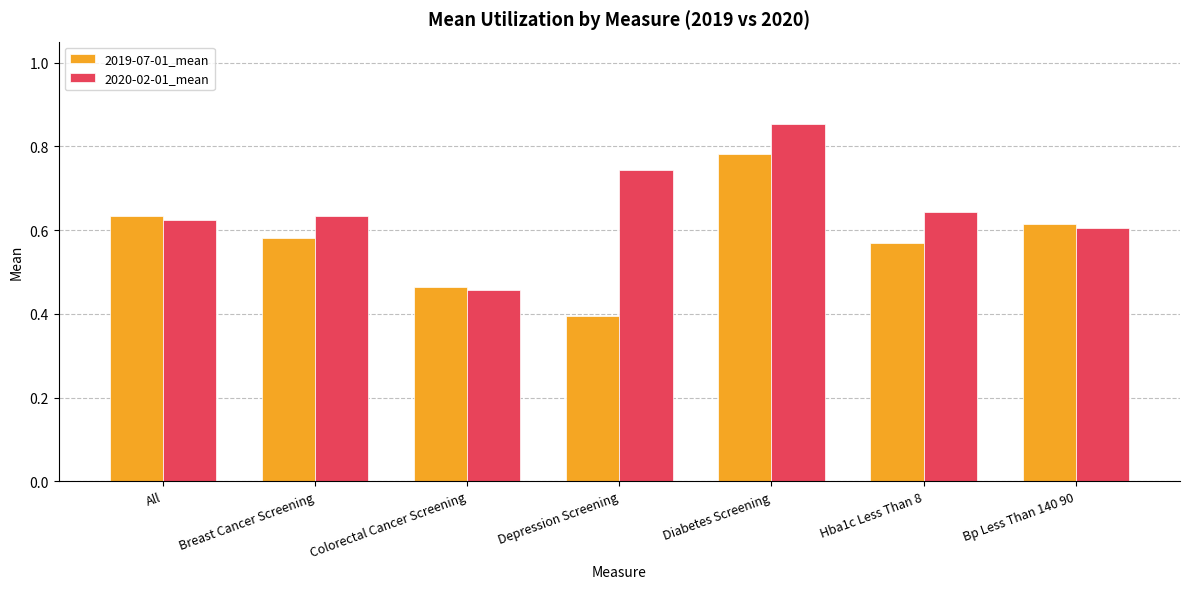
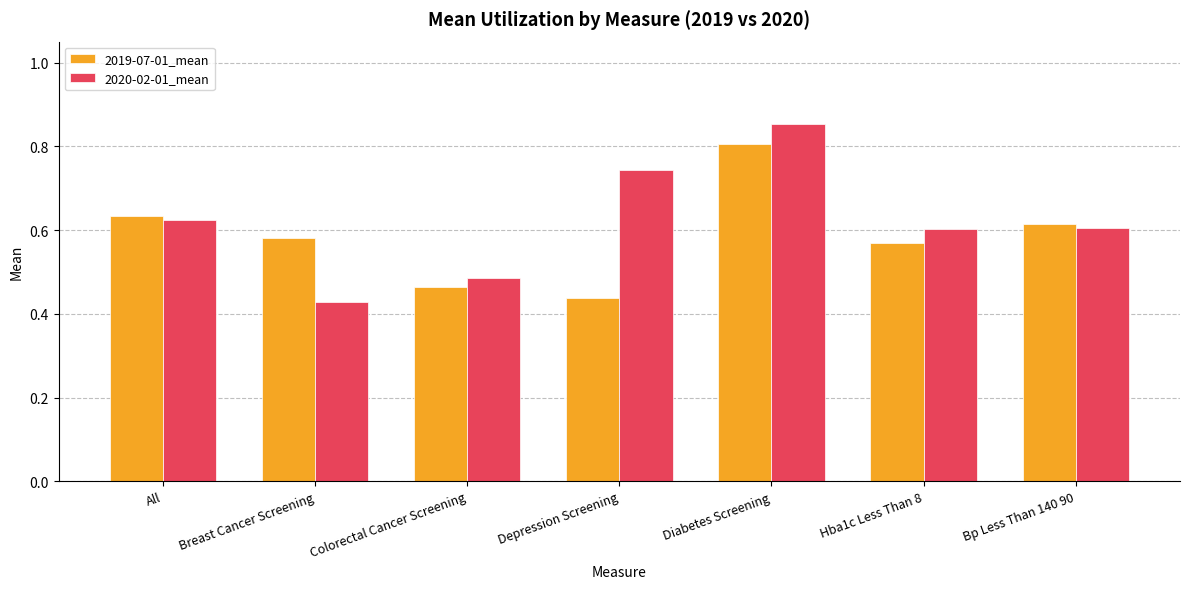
  {
    "2019-07-01_mean": {
      "All": 0.63,
      "Breast Cancer Screening": 0.58,
      "Colorectal Cancer Screening": 0.46,
-     "Depression Screening": 0.40,
-     "Diabetes Screening": 0.78,
+     "Depression Screening": 0.44,
+     "Diabetes Screening": 0.81,
      "Hba1c Less Than 8": 0.57,
      "Bp Less Than 140 90": 0.61
    },
    "2020-02-01_mean": {
      "All": 0.62,
-     "Breast Cancer Screening": 0.63,
-     "Colorectal Cancer Screening": 0.46,
+     "Breast Cancer Screening": 0.43,
+     "Colorectal Cancer Screening": 0.49,
      "Depression Screening": 0.74,
      "Diabetes Screening": 0.85,
-     "Hba1c Less Than 8": 0.64,
+     "Hba1c Less Than 8": 0.60,
      "Bp Less Than 140 90": 0.60
    }
  }
